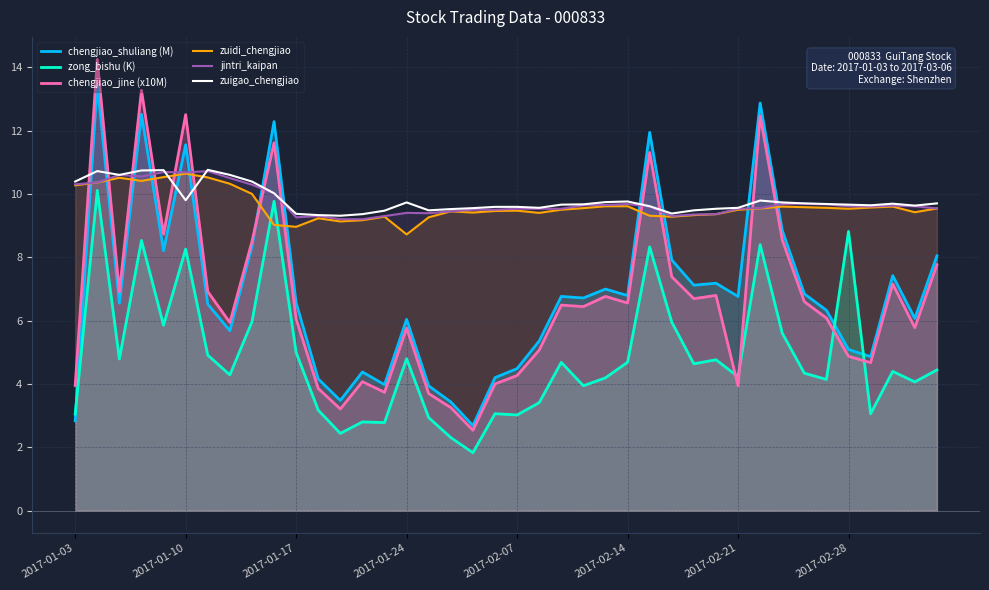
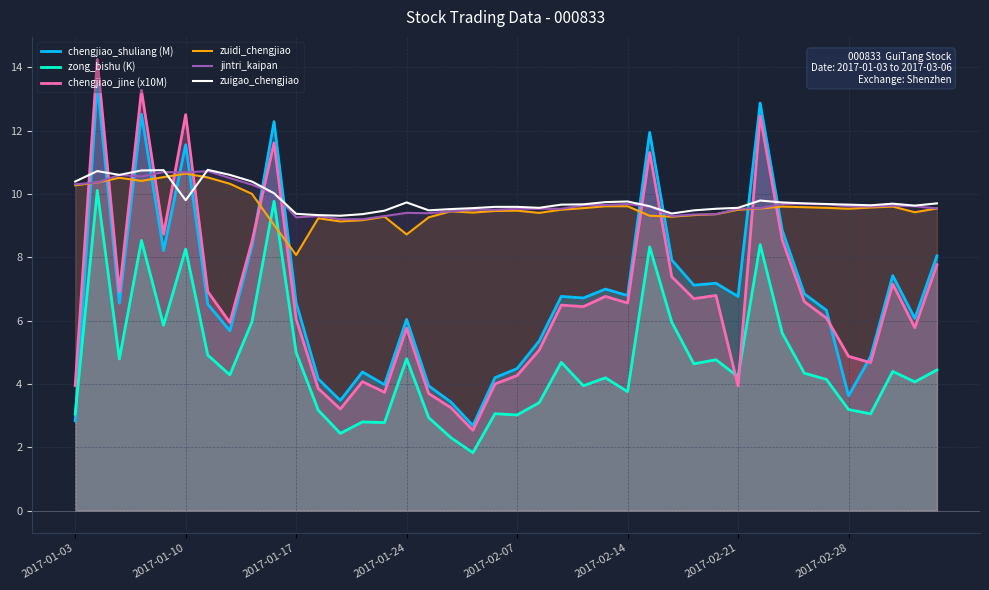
  {
    "chengjiao_shuliang (M)": {
      "2017-01-03": 2.8,
      "2017-01-10": 11.6,
      "2017-01-17": 6.6,
      "2017-01-24": 6.0,
      "2017-02-07": 4.5,
      "2017-02-14": 6.8,
      "2017-02-21": 6.8,
-     "2017-02-28": 5.1
+     "2017-02-28": 3.6
    },
    "zong_bishu (K)": {
      "2017-01-03": 3.0,
      "2017-01-10": 8.3,
      "2017-01-17": 5.0,
      "2017-01-24": 4.8,
      "2017-02-07": 3.0,
-     "2017-02-14": 4.7,
+     "2017-02-14": 3.8,
      "2017-02-21": 4.2,
-     "2017-02-28": 8.8
+     "2017-02-28": 3.2
    },
    "chengjiao_jine (x10M)": {
      "2017-01-03": 3.9,
      "2017-01-10": 12.5,
      "2017-01-17": 6.0,
      "2017-01-24": 5.8,
      "2017-02-07": 4.3,
      "2017-02-14": 6.6,
      "2017-02-21": 3.9,
      "2017-02-28": 4.9
    },
    "zuidi_chengjiao": {
-     "2017-01-17": 9.0,
+     "2017-01-17": 8.1,
      "2017-01-24": 8.7,
      "2017-02-28": 9.5
    },
    "jintri_kaipan": {
      "2017-01-17": 9.3,
      "2017-01-24": 9.4
    },
    "zuigao_chengjiao": {
      "2017-01-03": 10.4,
      "2017-01-10": 9.8,
      "2017-01-17": 9.4,
      "2017-01-24": 9.7
    }
  }
